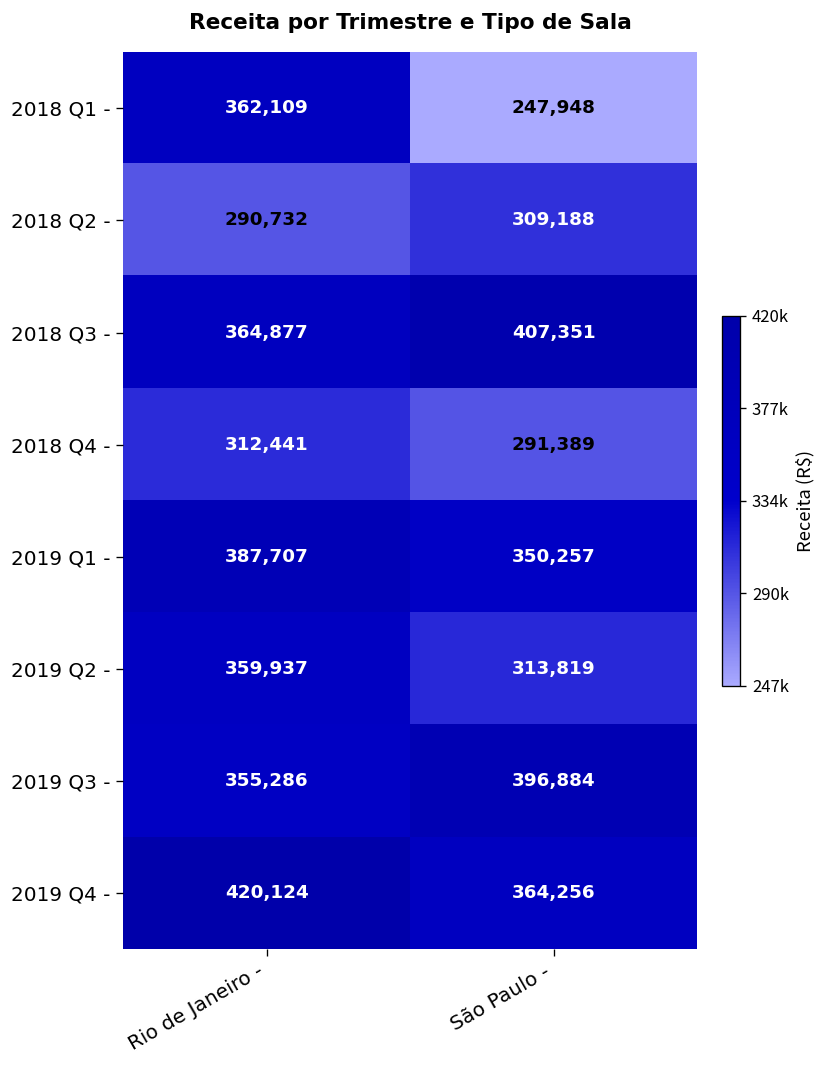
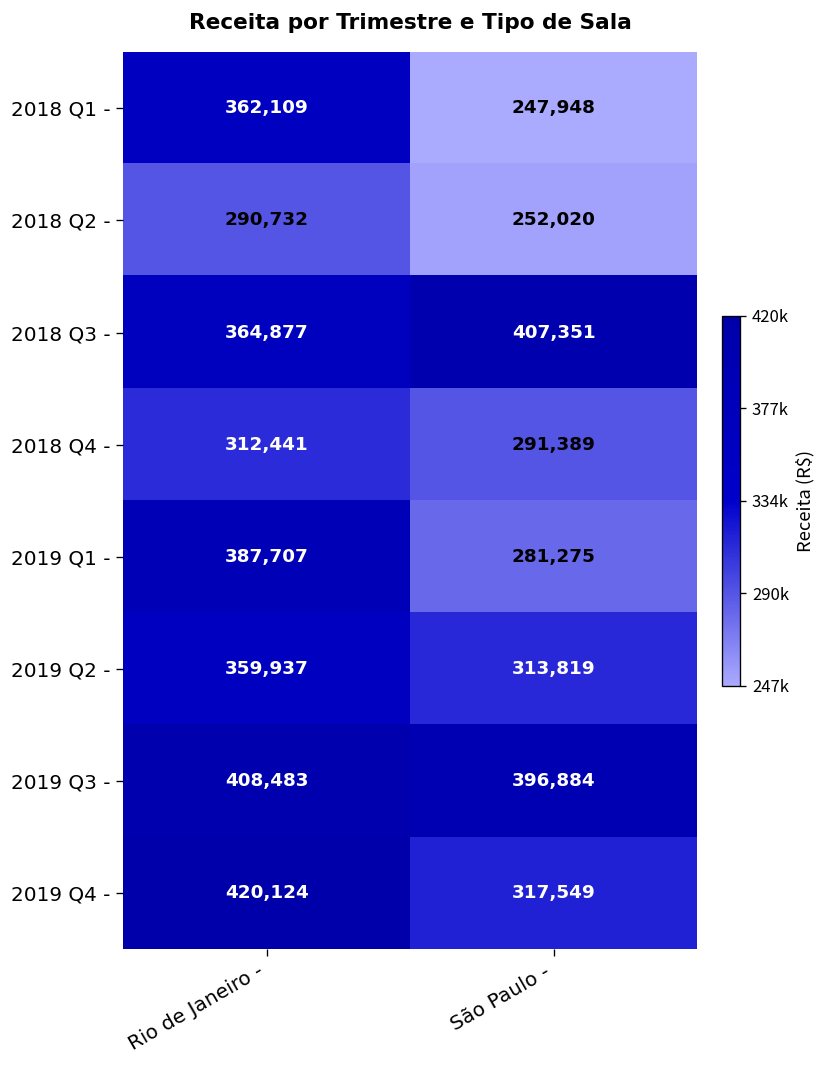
  {
    "2018 Q1 -": {
      "Rio de Janeiro -": "362,109",
      "São Paulo -": "247,948"
    },
    "2018 Q2 -": {
      "Rio de Janeiro -": "290,732",
-     "São Paulo -": "309,188"
+     "São Paulo -": "252,020"
    },
    "2018 Q3 -": {
      "Rio de Janeiro -": "364,877",
      "São Paulo -": "407,351"
    },
    "2018 Q4 -": {
      "Rio de Janeiro -": "312,441",
      "São Paulo -": "291,389"
    },
    "2019 Q1 -": {
      "Rio de Janeiro -": "387,707",
-     "São Paulo -": "350,257"
+     "São Paulo -": "281,275"
    },
    "2019 Q2 -": {
      "Rio de Janeiro -": "359,937",
      "São Paulo -": "313,819"
    },
    "2019 Q3 -": {
-     "Rio de Janeiro -": "355,286",
+     "Rio de Janeiro -": "408,483",
      "São Paulo -": "396,884"
    },
    "2019 Q4 -": {
      "Rio de Janeiro -": "420,124",
-     "São Paulo -": "364,256"
+     "São Paulo -": "317,549"
    }
  }
